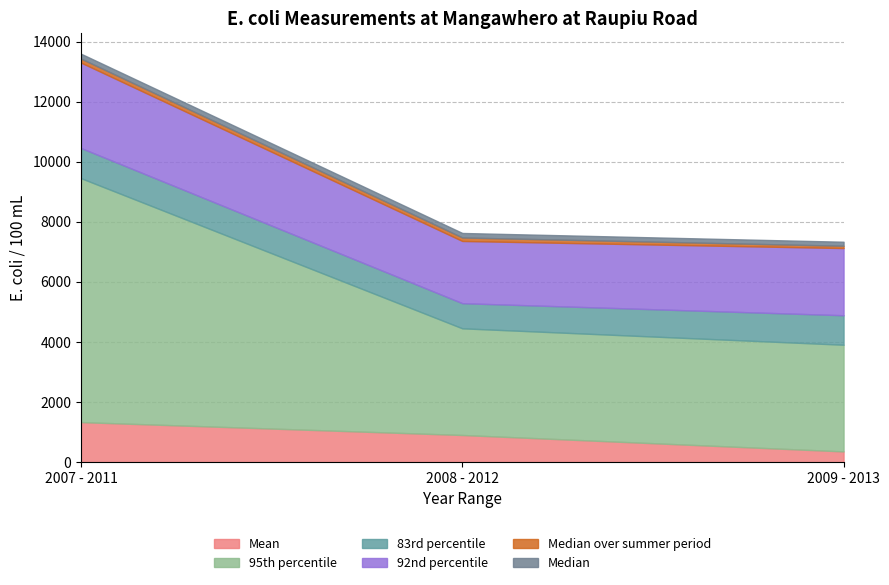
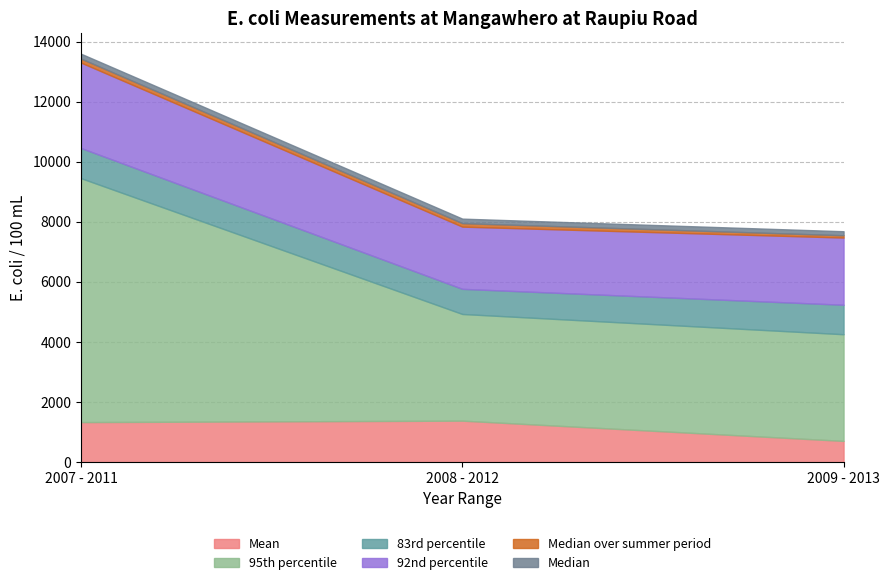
  {
    "Mean": {
      "2007 - 2011": 1300,
-     "2008 - 2012": 900,
-     "2009 - 2013": 400
+     "2008 - 2012": 1400,
+     "2009 - 2013": 700
    },
    "92nd percentile": {
      "2007 - 2011": 2800,
      "2008 - 2012": 2100
    },
    "Median over summer period": {
      "2007 - 2011": 100,
      "2008 - 2012": 100
    }
  }
